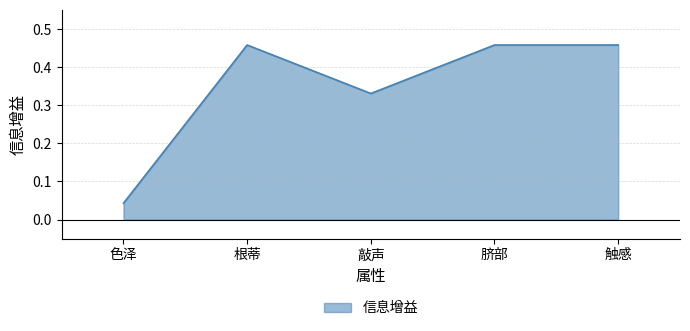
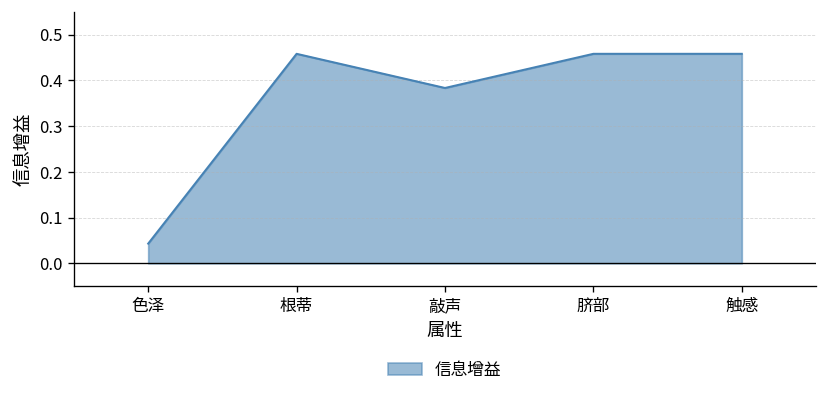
  {
    "色泽": 0.04,
    "根蒂": 0.46,
-   "敲声": 0.33,
+   "敲声": 0.38,
    "脐部": 0.46,
    "触感": 0.46
  }
